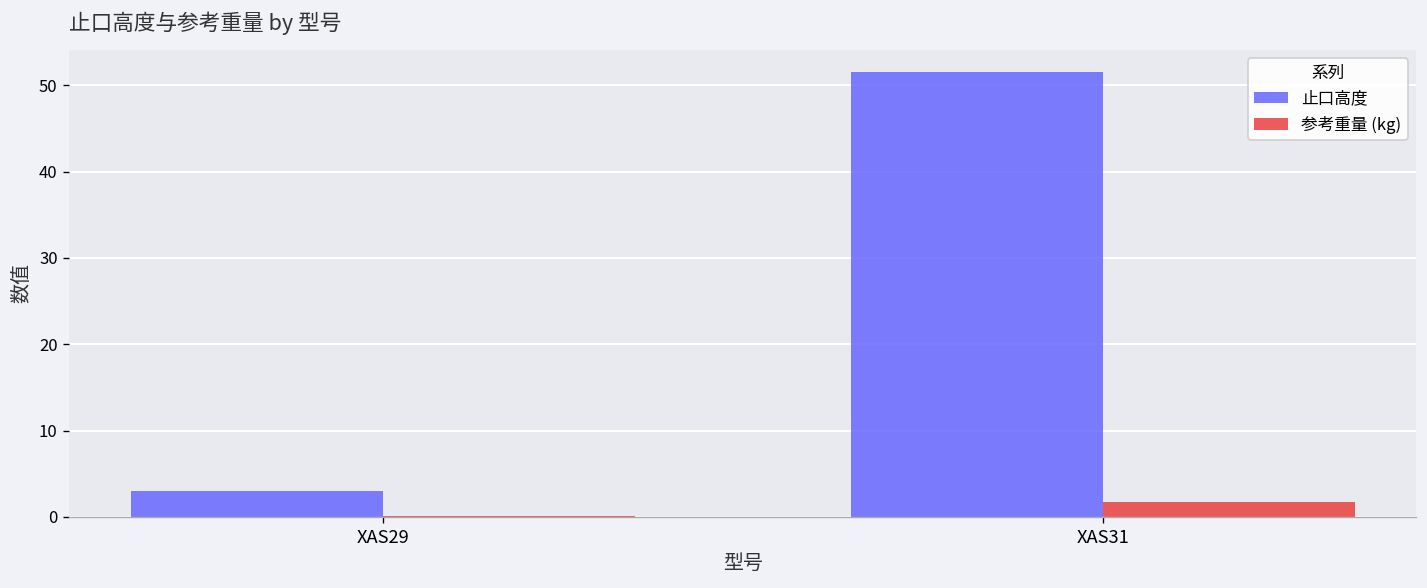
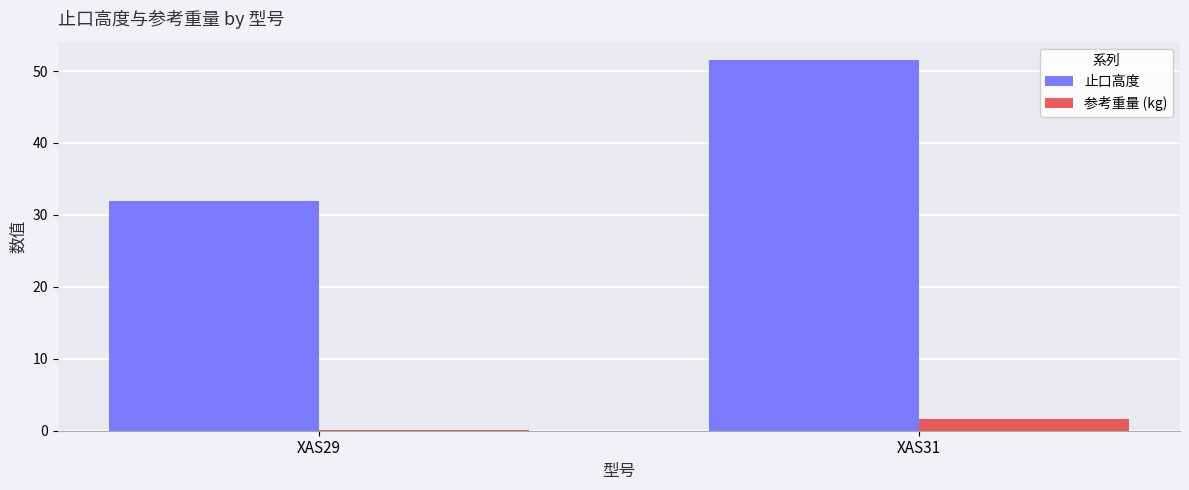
  {
    "止口高度": {
-     "XAS29": 3,
+     "XAS29": 32,
      "XAS31": 52
    },
    "参考重量 (kg)": {
      "XAS31": 2
    }
  }
